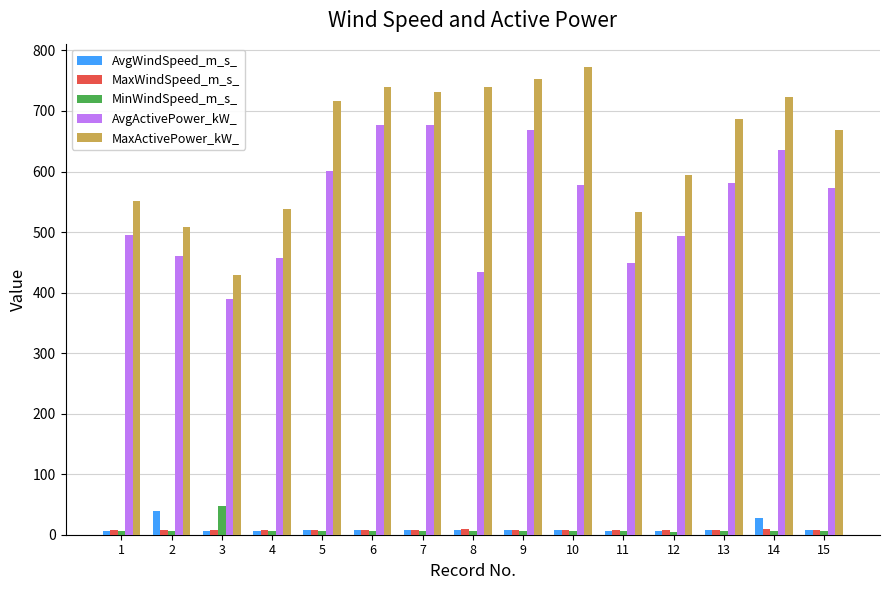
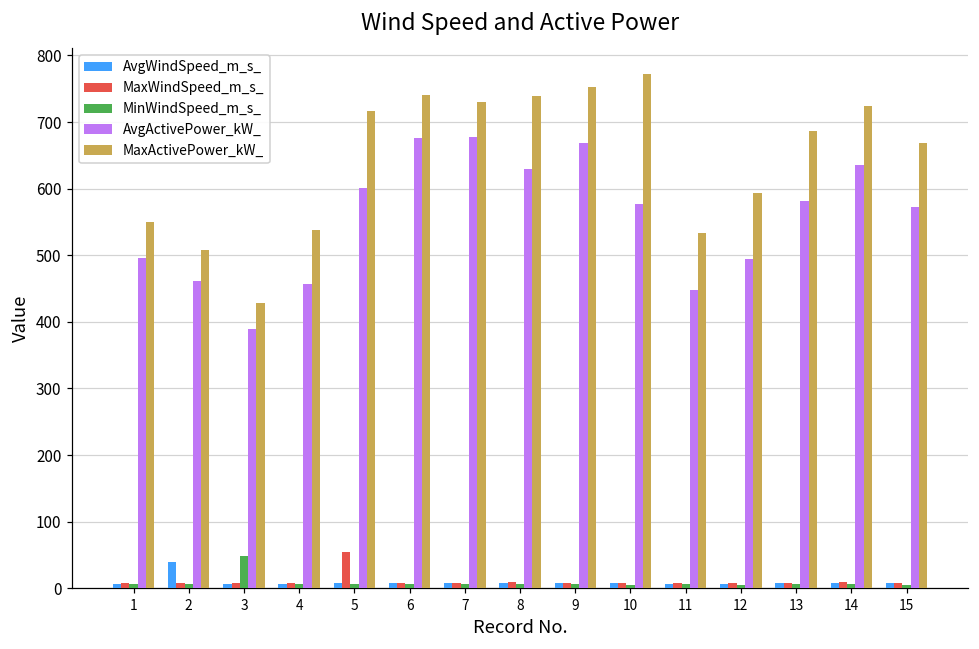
  {
    "AvgWindSpeed_m_s_": {
      "1": 10,
      "2": 40,
      "3": 10,
      "4": 10,
      "5": 10,
      "6": 10,
      "7": 10,
      "8": 10,
      "9": 10,
      "10": 10,
      "11": 10,
      "12": 10,
      "13": 10,
-     "14": 30,
+     "14": 10,
      "15": 10
    },
    "MaxWindSpeed_m_s_": {
      "1": 10,
      "2": 10,
      "3": 10,
      "4": 10,
-     "5": 10,
+     "5": 50,
      "6": 10,
      "7": 10,
      "8": 10,
      "9": 10,
      "10": 10,
      "11": 10,
      "12": 10,
      "13": 10,
      "14": 10,
      "15": 10
    },
    "MinWindSpeed_m_s_": {
      "1": 10,
      "2": 10,
      "3": 50,
      "4": 10,
      "5": 10,
      "6": 10,
      "7": 10,
      "8": 10,
      "9": 10,
      "10": 10,
      "11": 10,
      "12": 10,
      "13": 10,
      "14": 10,
      "15": 10
    },
    "AvgActivePower_kW_": {
      "1": 500,
      "2": 460,
      "3": 390,
      "4": 460,
      "5": 600,
      "6": 680,
      "7": 680,
-     "8": 430,
+     "8": 630,
      "9": 670,
      "10": 580,
      "11": 450,
      "12": 490,
      "13": 580,
      "14": 630,
      "15": 570
    },
    "MaxActivePower_kW_": {
      "1": 550,
      "2": 510,
      "3": 430,
      "4": 540,
      "5": 720,
      "6": 740,
      "7": 730,
      "8": 740,
      "9": 750,
      "10": 770,
      "11": 530,
      "12": 590,
      "13": 690,
      "14": 720,
      "15": 670
    }
  }
